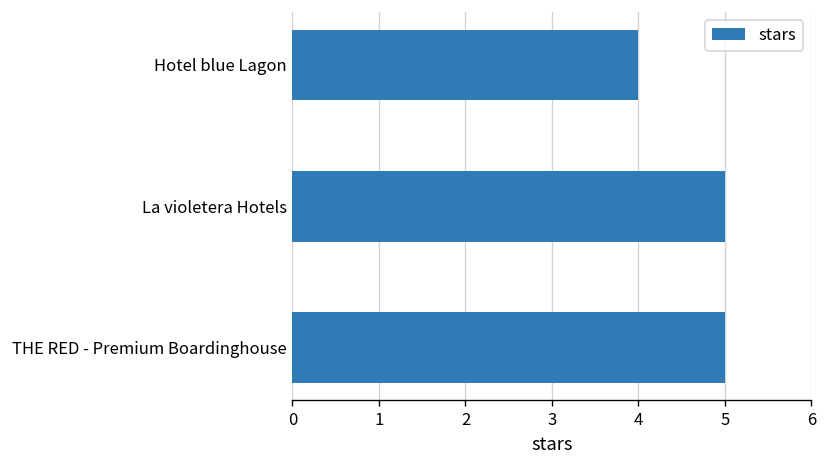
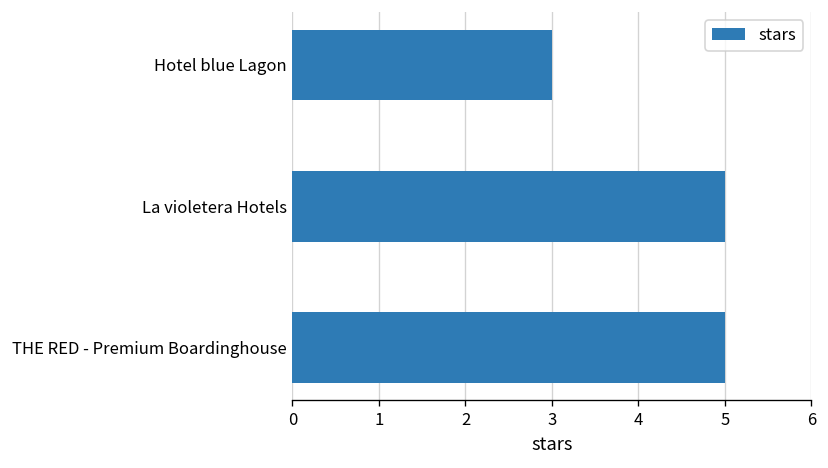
  {
-   "Hotel blue Lagon": 4,
+   "Hotel blue Lagon": 3,
    "La violetera Hotels": 5,
    "THE RED - Premium Boardinghouse": 5
  }
